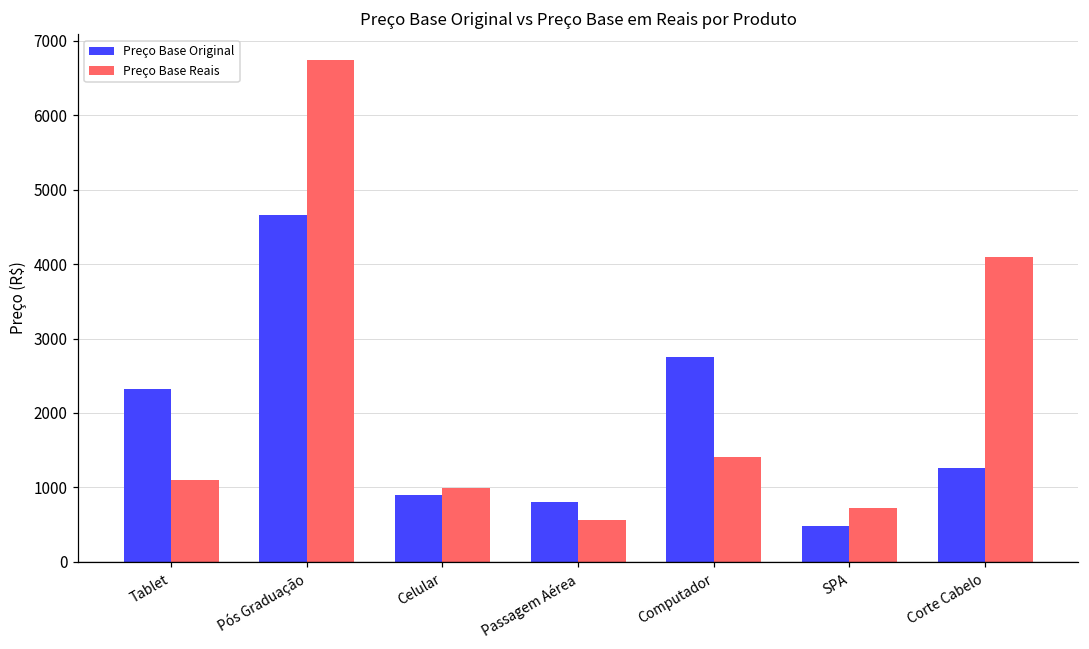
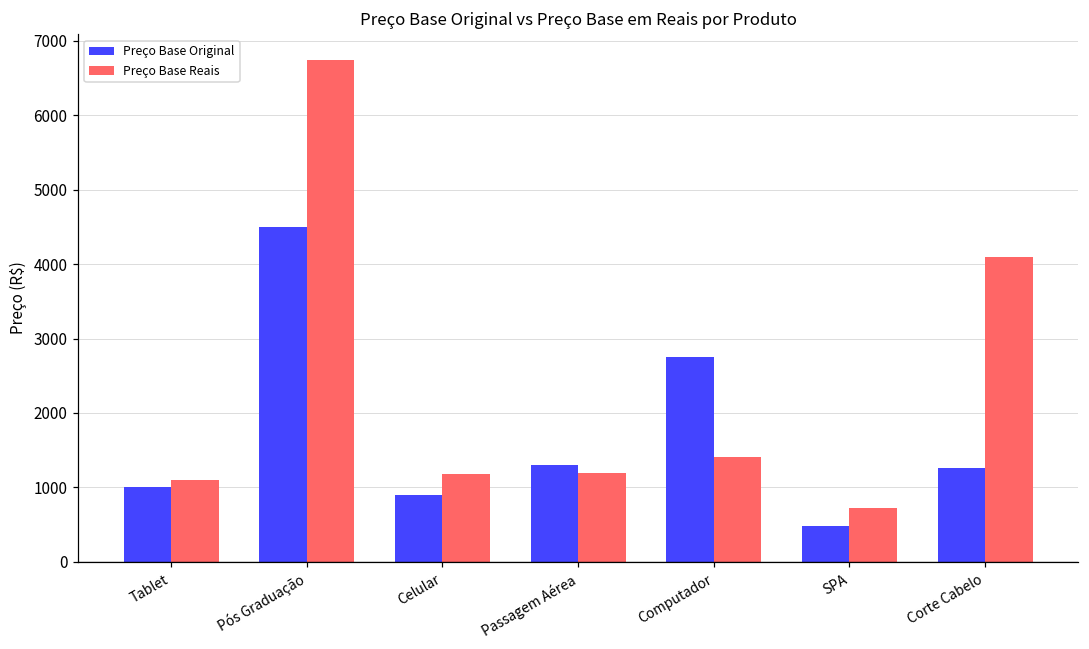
  {
    "Preço Base Original": {
-     "Tablet": 2300,
-     "Pós Graduação": 4700,
+     "Tablet": 1000,
+     "Pós Graduação": 4500,
      "Celular": 900,
-     "Passagem Aérea": 800,
+     "Passagem Aérea": 1300,
      "Computador": 2800,
      "SPA": 500,
      "Corte Cabelo": 1300
    },
    "Preço Base Reais": {
      "Tablet": 1100,
      "Pós Graduação": 6800,
-     "Celular": 1000,
-     "Passagem Aérea": 600,
+     "Celular": 1200,
+     "Passagem Aérea": 1200,
      "Computador": 1400,
      "SPA": 700,
      "Corte Cabelo": 4100
    }
  }
